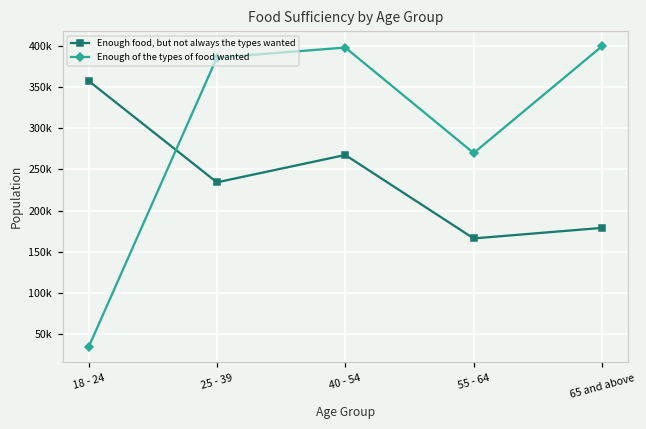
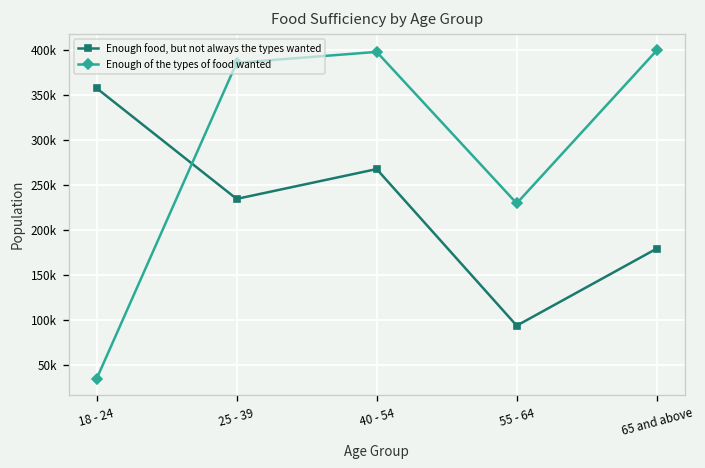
  {
    "Enough food, but not always the types wanted": {
      "18 - 24": 360000,
      "25 - 39": 230000,
      "40 - 54": 270000,
-     "55 - 64": 170000,
+     "55 - 64": 90000,
      "65 and above": 180000
    },
    "Enough of the types of food wanted": {
      "18 - 24": 30000,
      "40 - 54": 400000,
-     "55 - 64": 270000,
+     "55 - 64": 230000,
      "65 and above": 400000
    }
  }
